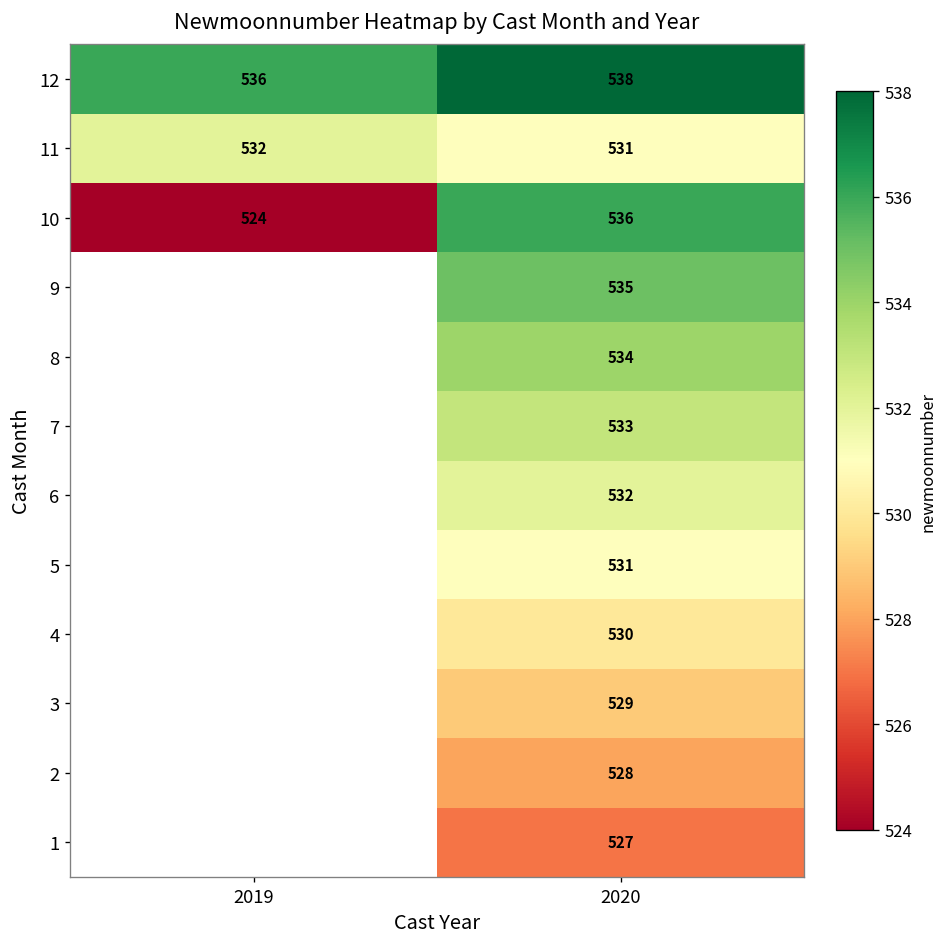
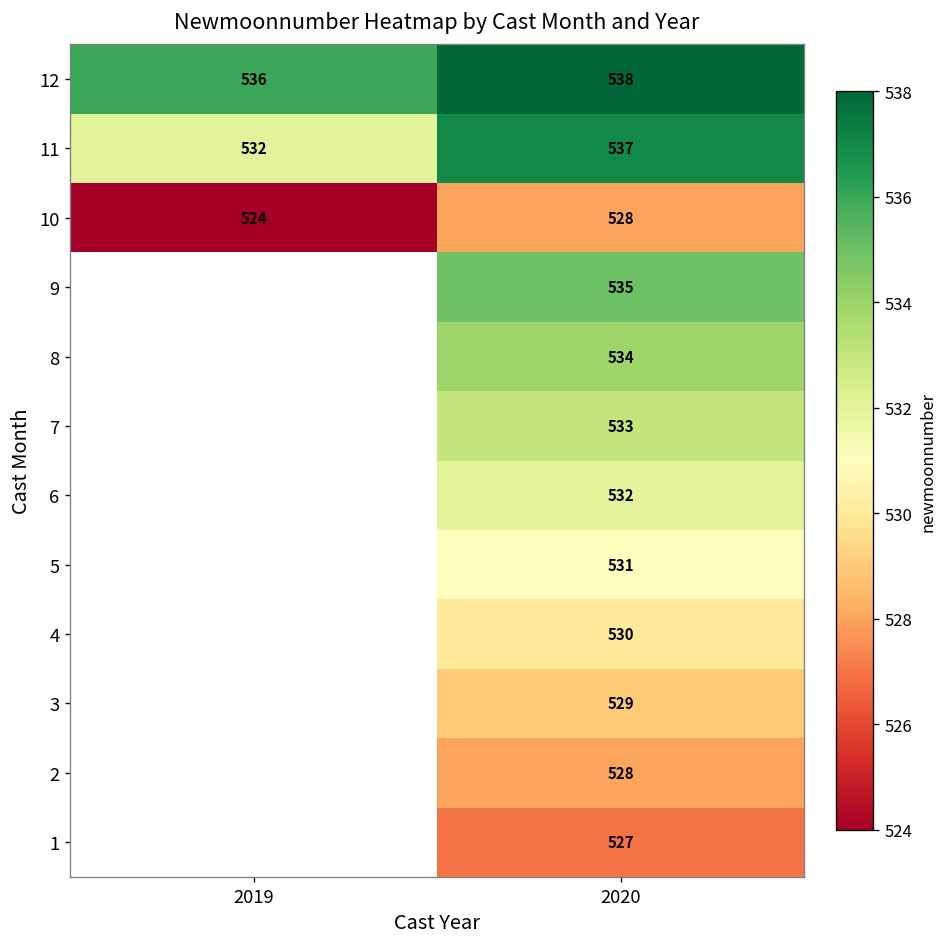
  {
    "12": {
      "2019": 536,
      "2020": 538
    },
    "11": {
      "2019": 532,
-     "2020": 531
+     "2020": 537
    },
    "10": {
      "2019": 524,
-     "2020": 536
+     "2020": 528
    },
    "9": {
      "2020": 535
    },
    "8": {
      "2020": 534
    },
    "7": {
      "2020": 533
    },
    "6": {
      "2020": 532
    },
    "5": {
      "2020": 531
    },
    "4": {
      "2020": 530
    },
    "3": {
      "2020": 529
    },
    "2": {
      "2020": 528
    },
    "1": {
      "2020": 527
    }
  }
